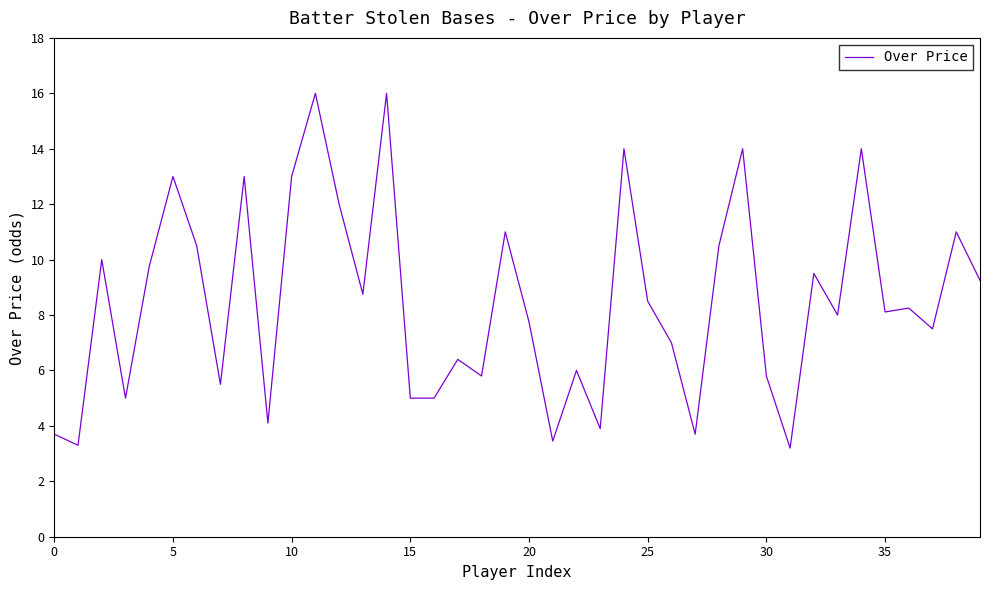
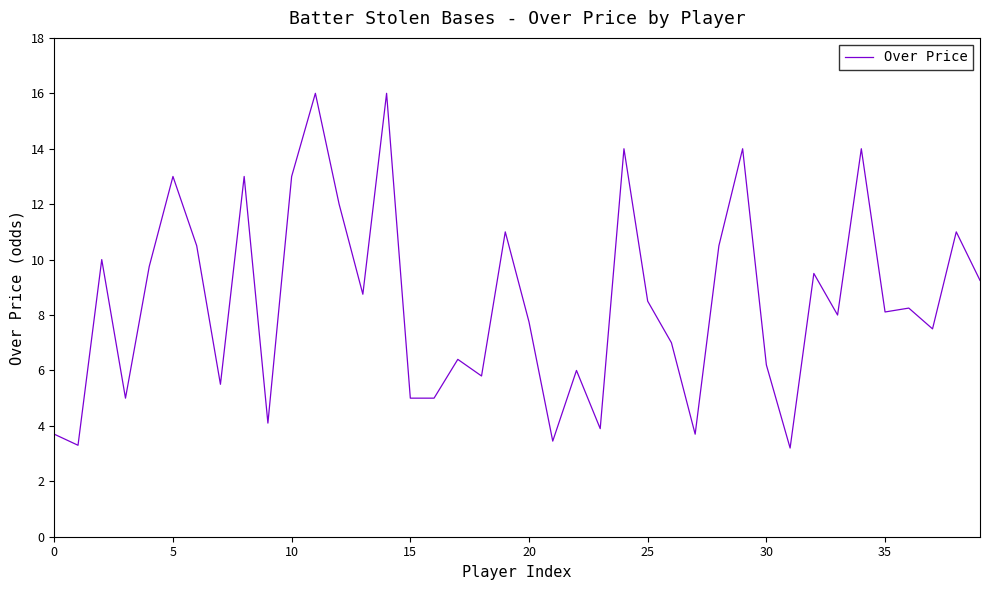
  {
    "0": 3.7,
    "5": 13.0,
    "10": 13.0,
    "15": 5.0,
    "20": 7.8,
    "25": 8.5,
-   "30": 5.8,
+   "30": 6.2,
    "35": 8.1
  }
